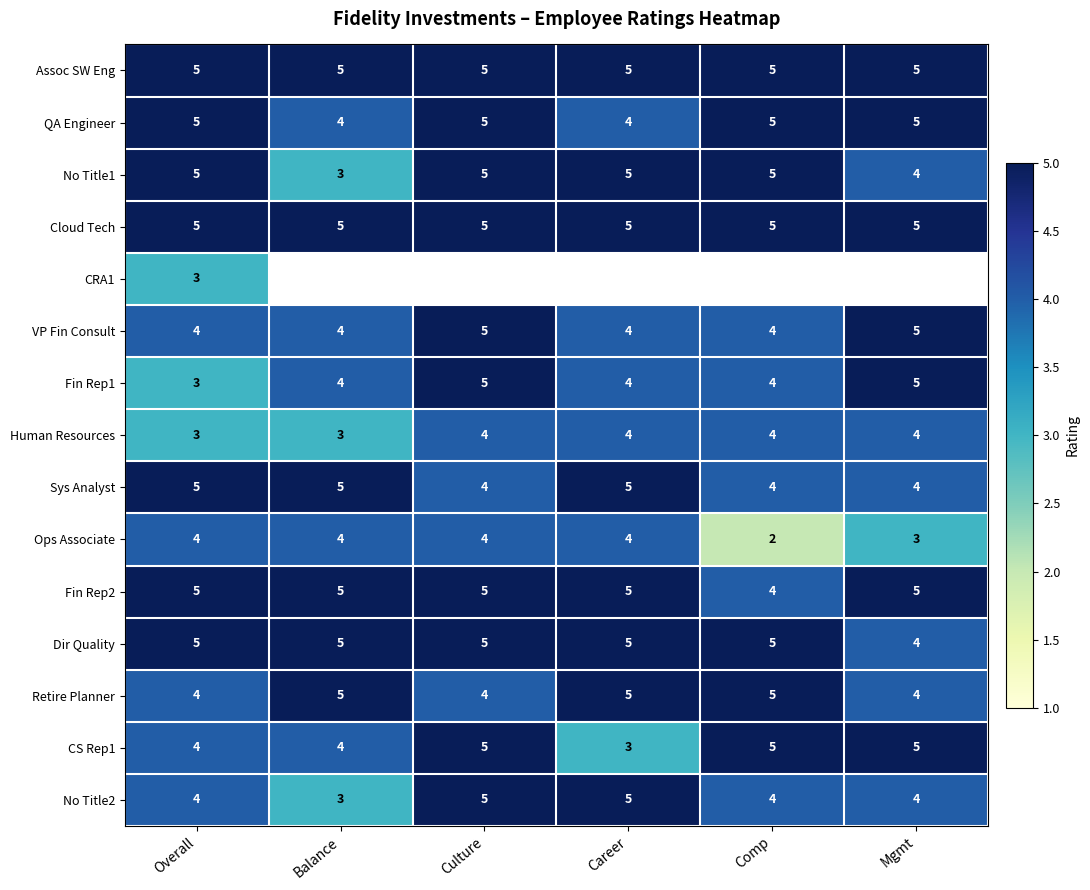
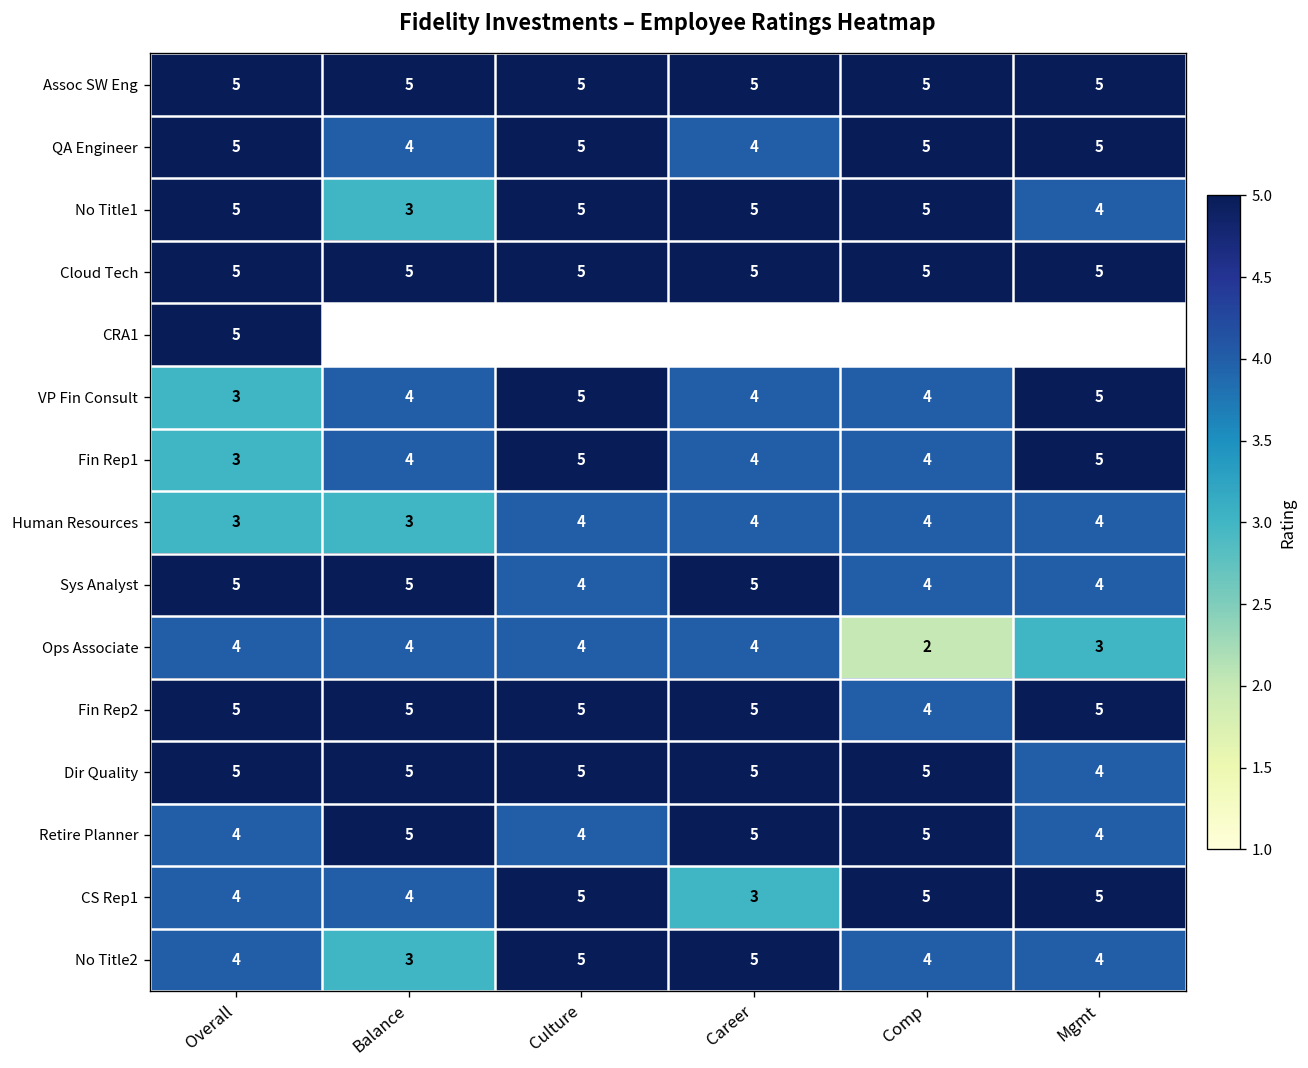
  {
    "Assoc SW Eng": {
      "Overall": 5,
      "Balance": 5,
      "Culture": 5,
      "Career": 5,
      "Comp": 5,
      "Mgmt": 5
    },
    "QA Engineer": {
      "Overall": 5,
      "Balance": 4,
      "Culture": 5,
      "Career": 4,
      "Comp": 5,
      "Mgmt": 5
    },
    "No Title1": {
      "Overall": 5,
      "Balance": 3,
      "Culture": 5,
      "Career": 5,
      "Comp": 5,
      "Mgmt": 4
    },
    "Cloud Tech": {
      "Overall": 5,
      "Balance": 5,
      "Culture": 5,
      "Career": 5,
      "Comp": 5,
      "Mgmt": 5
    },
    "CRA1": {
-     "Overall": 3
+     "Overall": 5
    },
    "VP Fin Consult": {
-     "Overall": 4,
+     "Overall": 3,
      "Balance": 4,
      "Culture": 5,
      "Career": 4,
      "Comp": 4,
      "Mgmt": 5
    },
    "Fin Rep1": {
      "Overall": 3,
      "Balance": 4,
      "Culture": 5,
      "Career": 4,
      "Comp": 4,
      "Mgmt": 5
    },
    "Human Resources": {
      "Overall": 3,
      "Balance": 3,
      "Culture": 4,
      "Career": 4,
      "Comp": 4,
      "Mgmt": 4
    },
    "Sys Analyst": {
      "Overall": 5,
      "Balance": 5,
      "Culture": 4,
      "Career": 5,
      "Comp": 4,
      "Mgmt": 4
    },
    "Ops Associate": {
      "Overall": 4,
      "Balance": 4,
      "Culture": 4,
      "Career": 4,
      "Comp": 2,
      "Mgmt": 3
    },
    "Fin Rep2": {
      "Overall": 5,
      "Balance": 5,
      "Culture": 5,
      "Career": 5,
      "Comp": 4,
      "Mgmt": 5
    },
    "Dir Quality": {
      "Overall": 5,
      "Balance": 5,
      "Culture": 5,
      "Career": 5,
      "Comp": 5,
      "Mgmt": 4
    },
    "Retire Planner": {
      "Overall": 4,
      "Balance": 5,
      "Culture": 4,
      "Career": 5,
      "Comp": 5,
      "Mgmt": 4
    },
    "CS Rep1": {
      "Overall": 4,
      "Balance": 4,
      "Culture": 5,
      "Career": 3,
      "Comp": 5,
      "Mgmt": 5
    },
    "No Title2": {
      "Overall": 4,
      "Balance": 3,
      "Culture": 5,
      "Career": 5,
      "Comp": 4,
      "Mgmt": 4
    }
  }
